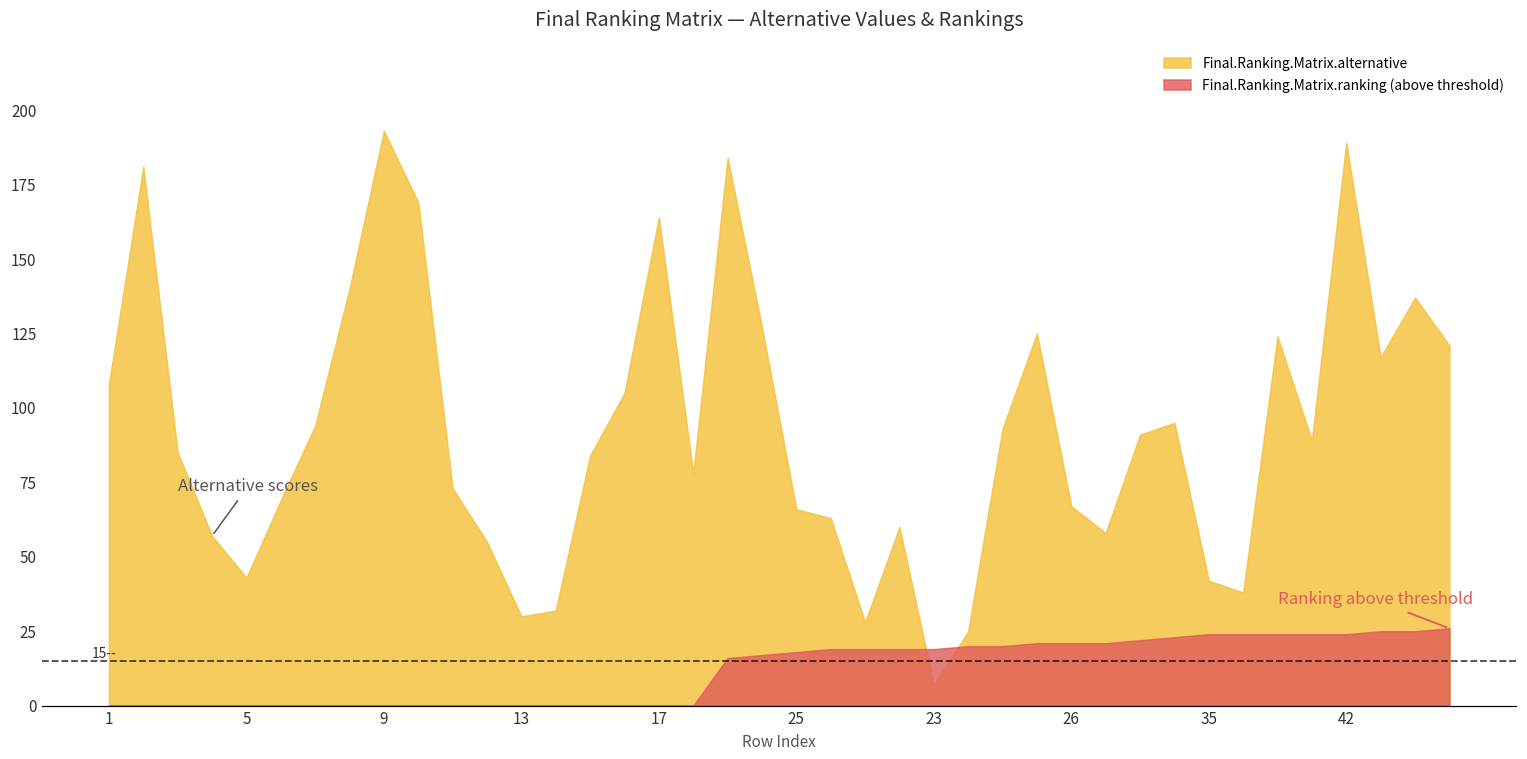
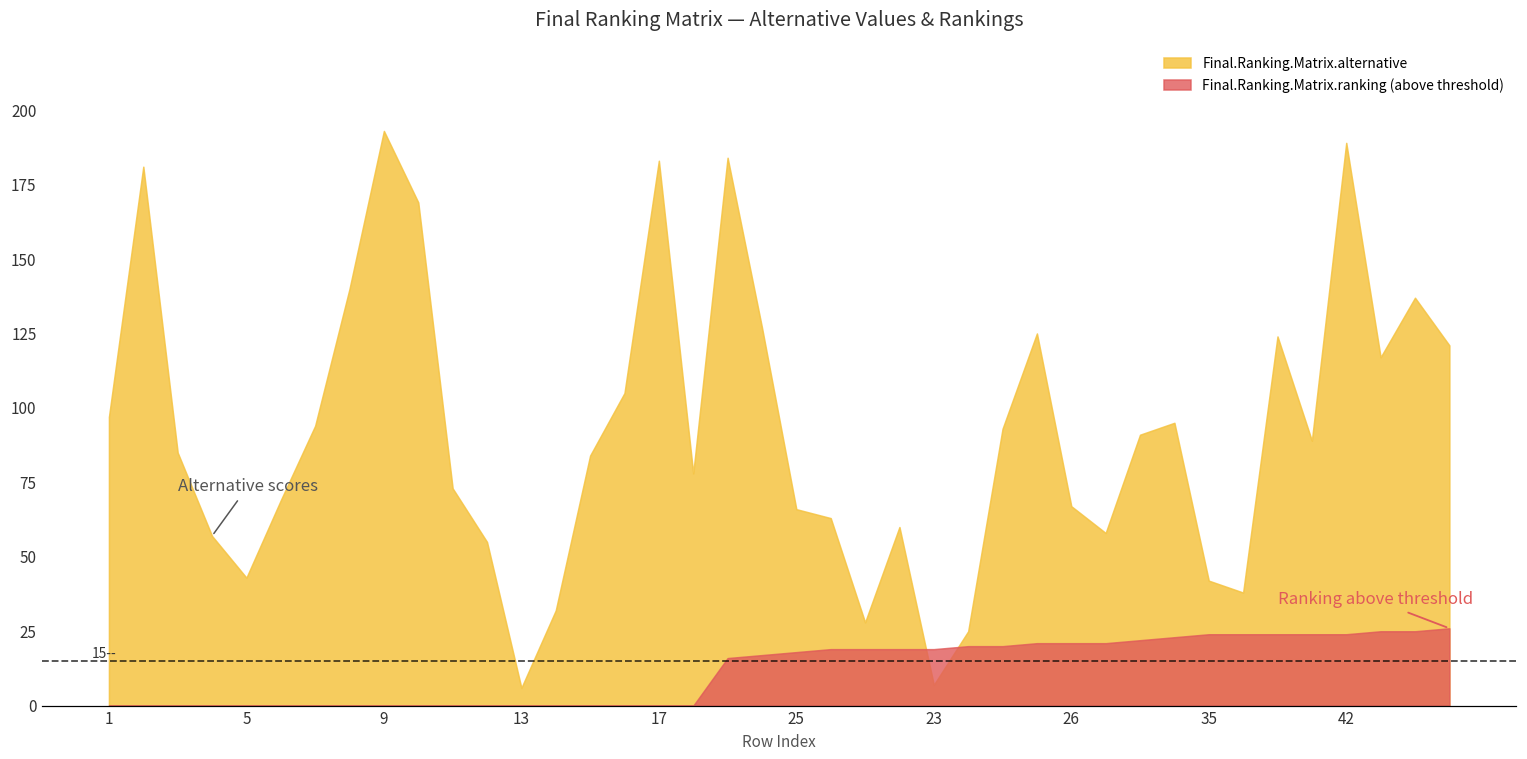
  {
    "Final.Ranking.Matrix.alternative": {
-     "1": 108,
+     "1": 97,
      "5": 43,
      "9": 193,
-     "13": 30,
-     "17": 164,
+     "13": 6,
+     "17": 183,
      "25": 66,
      "23": 7,
      "26": 67,
      "35": 42,
      "42": 189
    },
    "Final.Ranking.Matrix.ranking (above threshold)": {
      "1": 0,
      "5": 0,
      "9": 0,
      "13": 0,
      "17": 0,
      "25": 18,
      "23": 19,
      "26": 21,
      "35": 24,
      "42": 24
    }
  }
